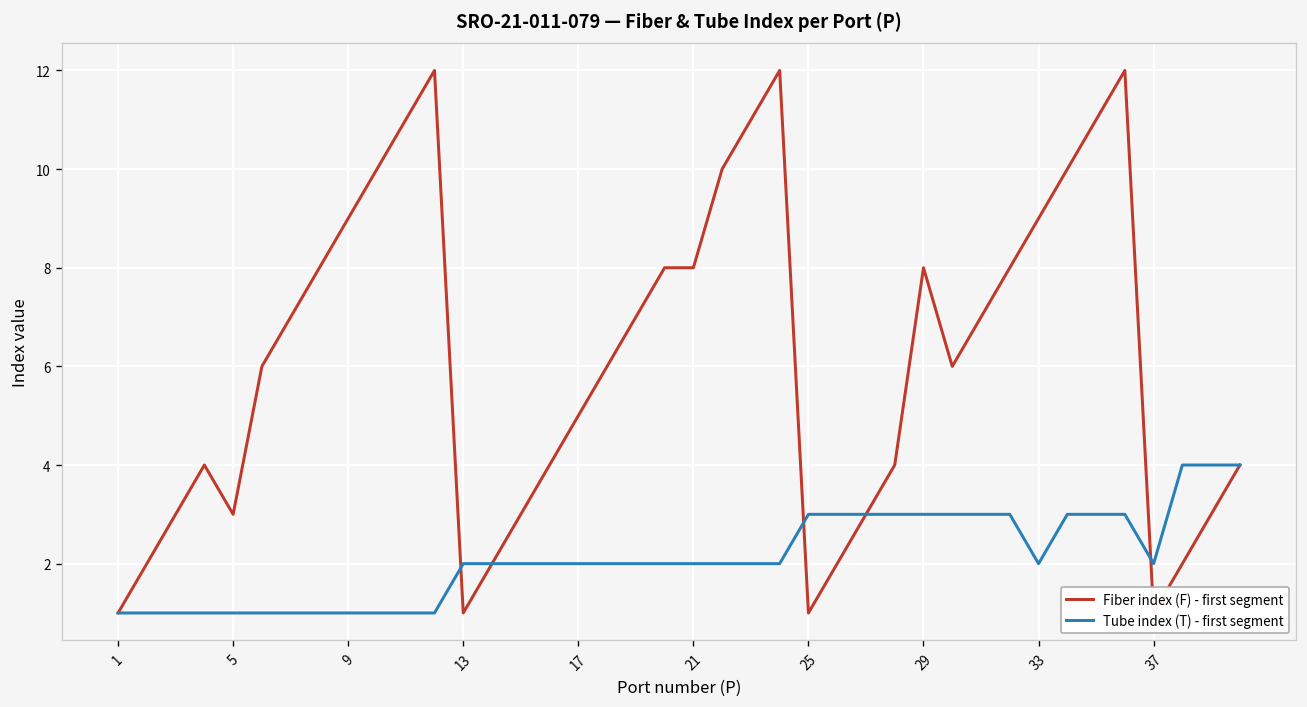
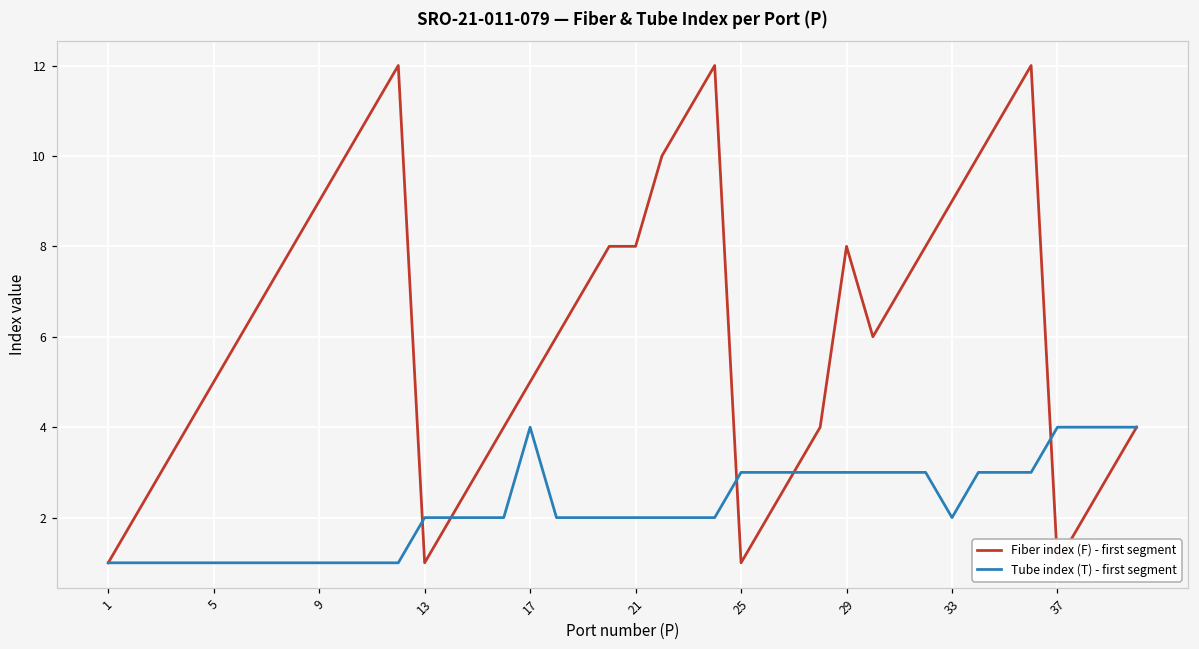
  {
    "Fiber index (F) - first segment": {
-     "5": 3,
+     "5": 5,
      "9": 9,
      "13": 1,
      "17": 5,
      "21": 8,
      "25": 1,
      "29": 8,
      "33": 9
    },
    "Tube index (T) - first segment": {
      "5": 1,
      "9": 1,
      "13": 2,
-     "17": 2,
+     "17": 4,
      "21": 2,
      "25": 3,
      "29": 3,
      "33": 2,
-     "37": 2
+     "37": 4
    }
  }
